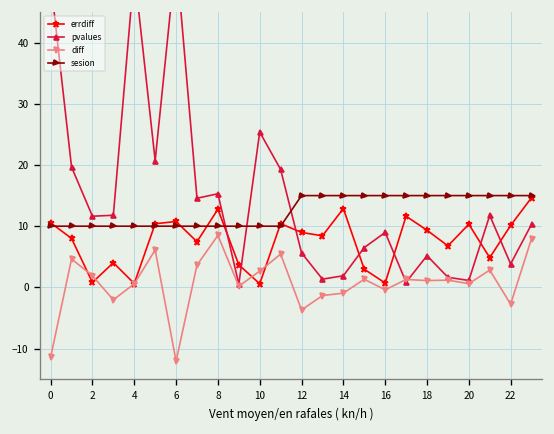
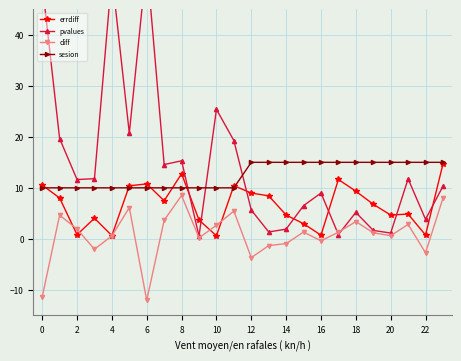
  {
    "errdiff": {
      "0": 11,
      "2": 1,
      "6": 11,
      "8": 13,
      "10": 1,
      "12": 9,
-     "14": 13,
+     "14": 5,
      "16": 1,
      "18": 9,
-     "20": 10,
-     "22": 10
+     "20": 5,
+     "22": 1
    },
    "pvalues": {
      "2": 12,
      "8": 15,
      "10": 25,
      "12": 6,
      "14": 2,
      "16": 9,
      "18": 5,
      "20": 1,
      "22": 4
    },
    "diff": {
      "0": -11,
      "2": 2,
      "6": -12,
      "8": 8,
      "10": 3,
      "12": -4,
      "14": -1,
      "16": 0,
-     "18": 1,
+     "18": 3,
      "20": 1,
      "22": -3
    },
    "sesion": {
      "0": 10,
      "2": 10,
      "4": 10,
      "6": 10,
      "8": 10,
      "10": 10,
      "12": 15,
      "14": 15,
      "16": 15,
      "18": 15,
      "20": 15,
      "22": 15
    }
  }
